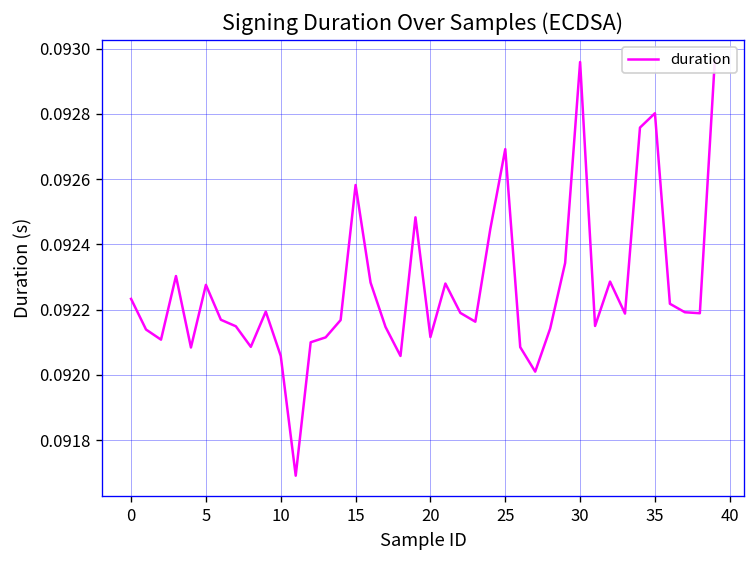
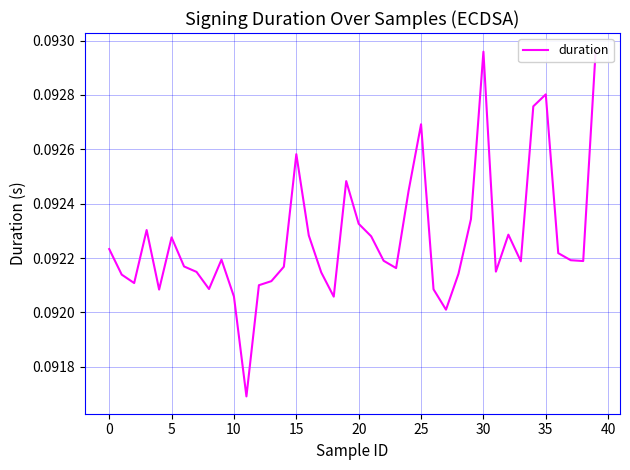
  {
    "0": 0.09223,
    "5": 0.09228,
    "10": 0.09206,
    "15": 0.09258,
-   "20": 0.09212,
+   "20": 0.09233,
    "25": 0.09269,
    "30": 0.09296,
    "35": 0.09280
  }
